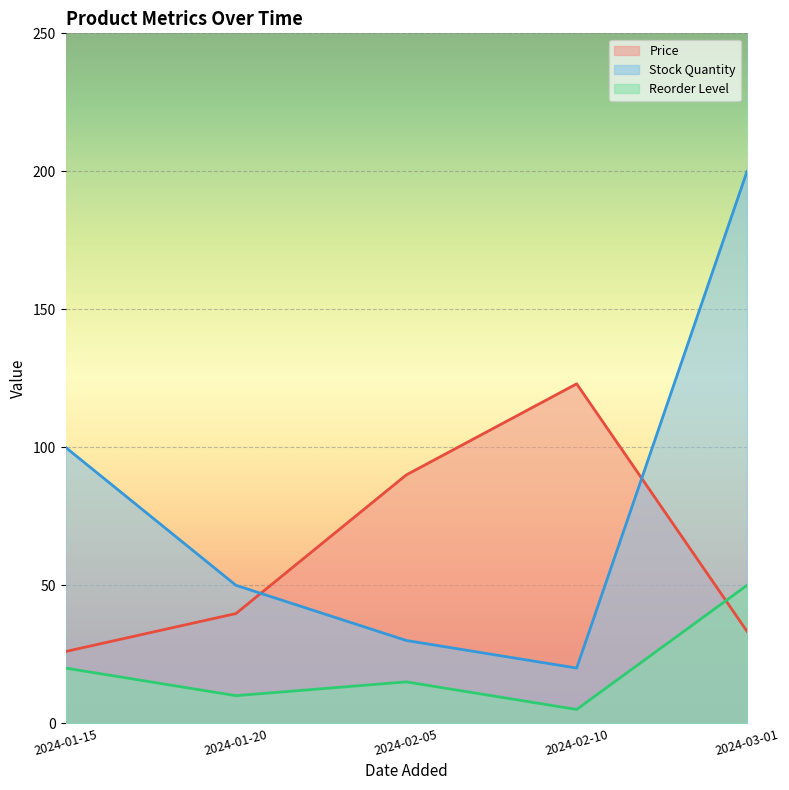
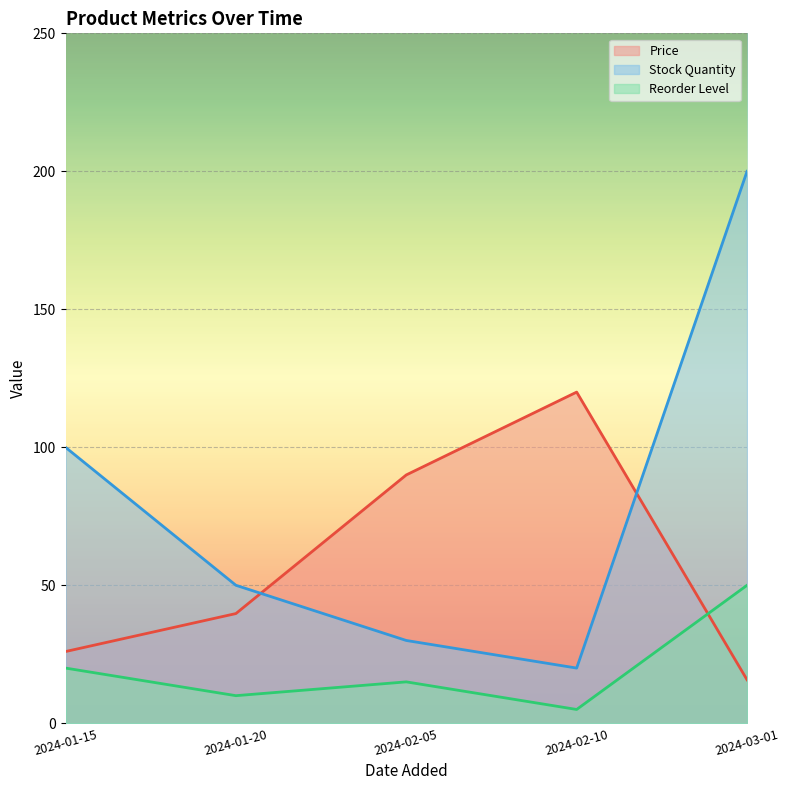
  {
    "Price": {
      "2024-01-15": 26,
      "2024-01-20": 40,
      "2024-02-05": 90,
-     "2024-02-10": 123,
-     "2024-03-01": 33
+     "2024-02-10": 120,
+     "2024-03-01": 16
    }
  }
